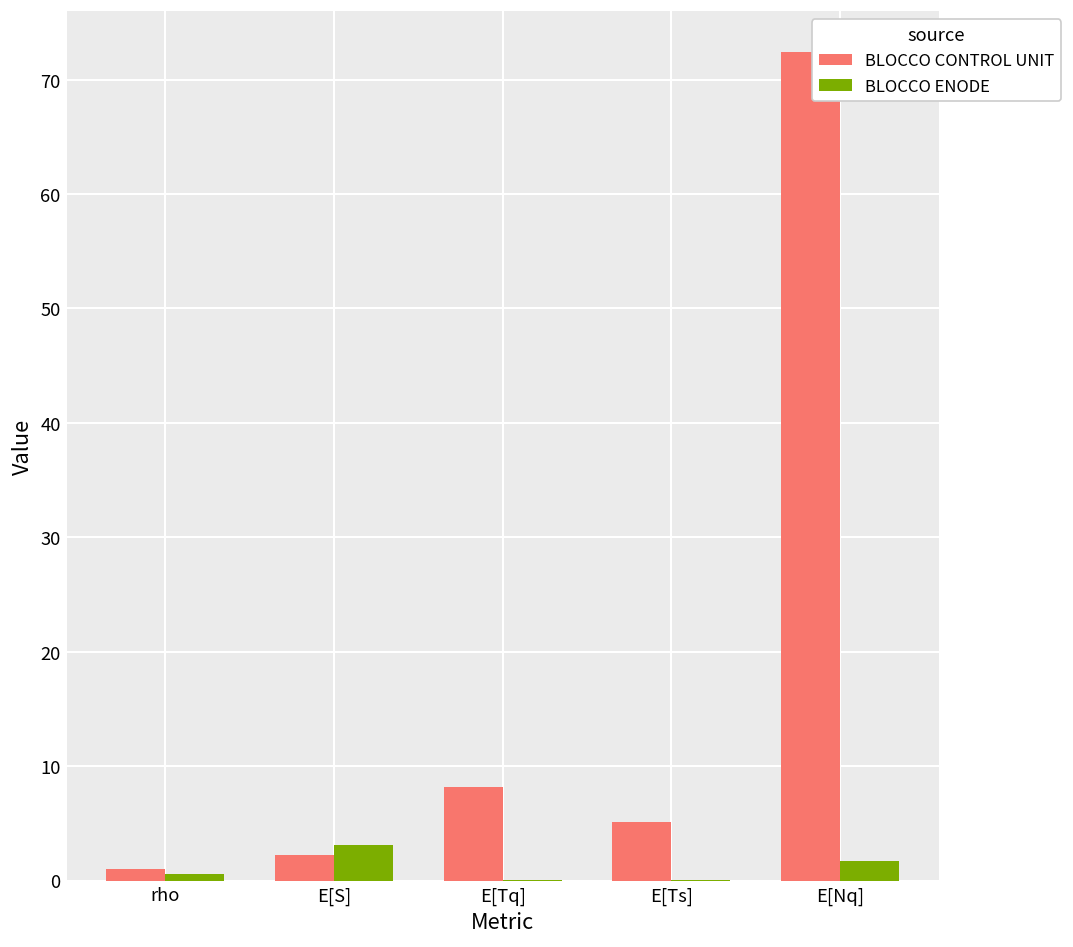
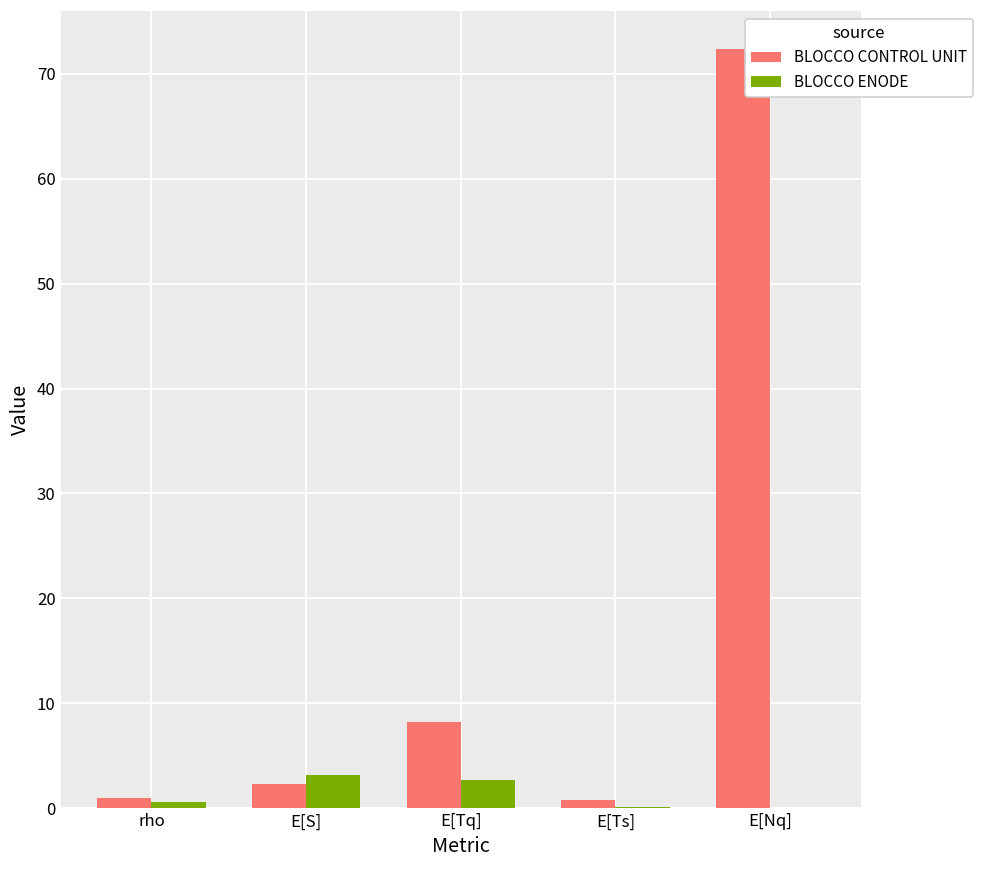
  {
    "BLOCCO CONTROL UNIT": {
      "rho": 1,
      "E[S]": 2,
      "E[Tq]": 8,
-     "E[Ts]": 5,
+     "E[Ts]": 1,
      "E[Nq]": 72
    },
    "BLOCCO ENODE": {
      "rho": 1,
      "E[S]": 3,
-     "E[Tq]": 0,
-     "E[Nq]": 2
+     "E[Tq]": 3,
+     "E[Nq]": 0
    }
  }
